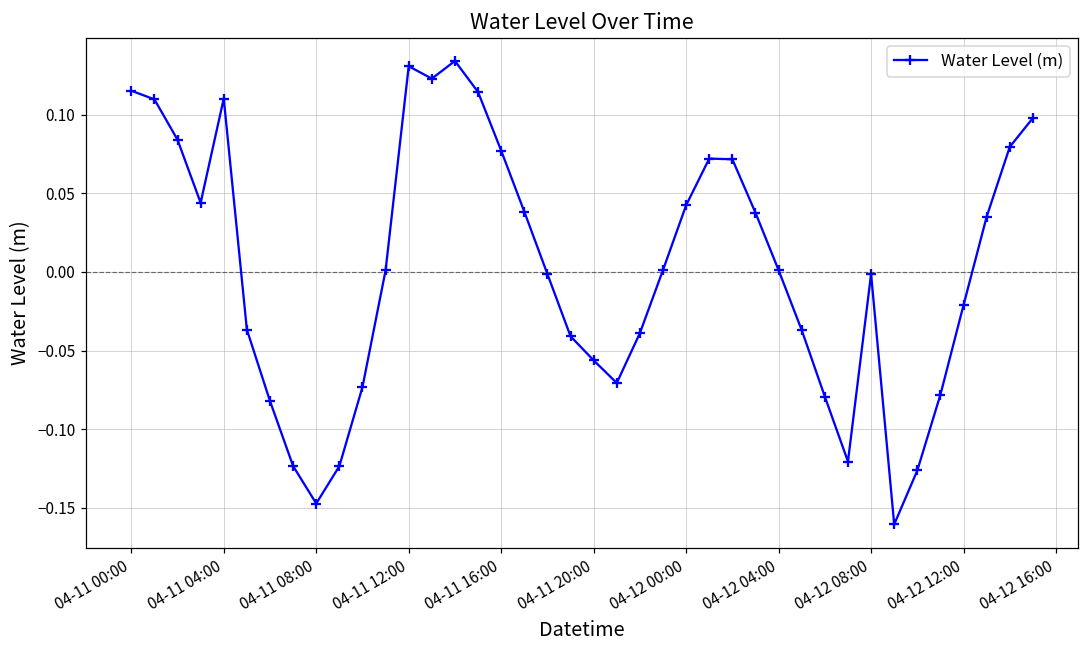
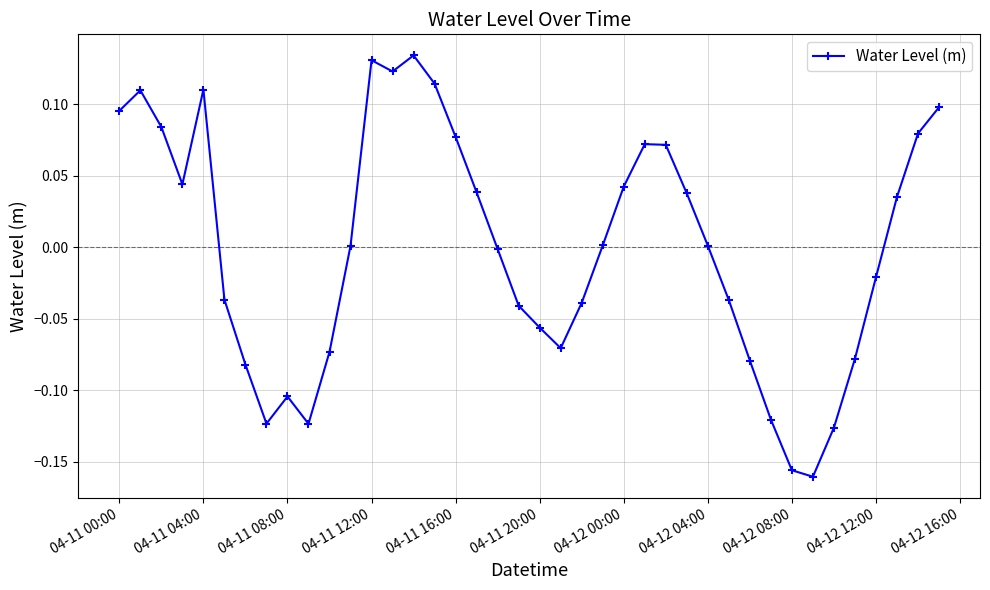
  {
-   "04-11 00:00": 0.115,
+   "04-11 00:00": 0.095,
    "04-11 04:00": 0.110,
-   "04-11 08:00": -0.147,
+   "04-11 08:00": -0.104,
    "04-11 12:00": 0.131,
    "04-11 16:00": 0.077,
    "04-11 20:00": -0.056,
    "04-12 00:00": 0.042,
    "04-12 04:00": 0.001,
-   "04-12 08:00": -0.001,
+   "04-12 08:00": -0.156,
    "04-12 12:00": -0.021
  }
